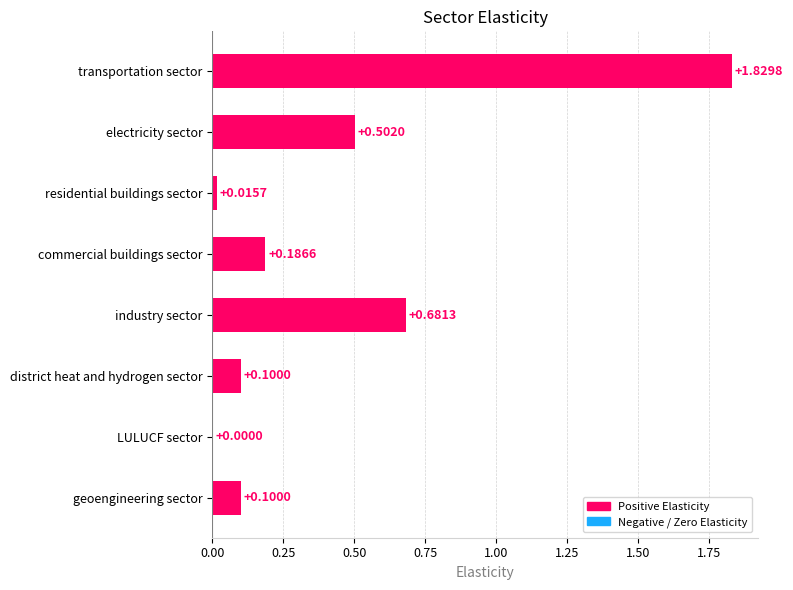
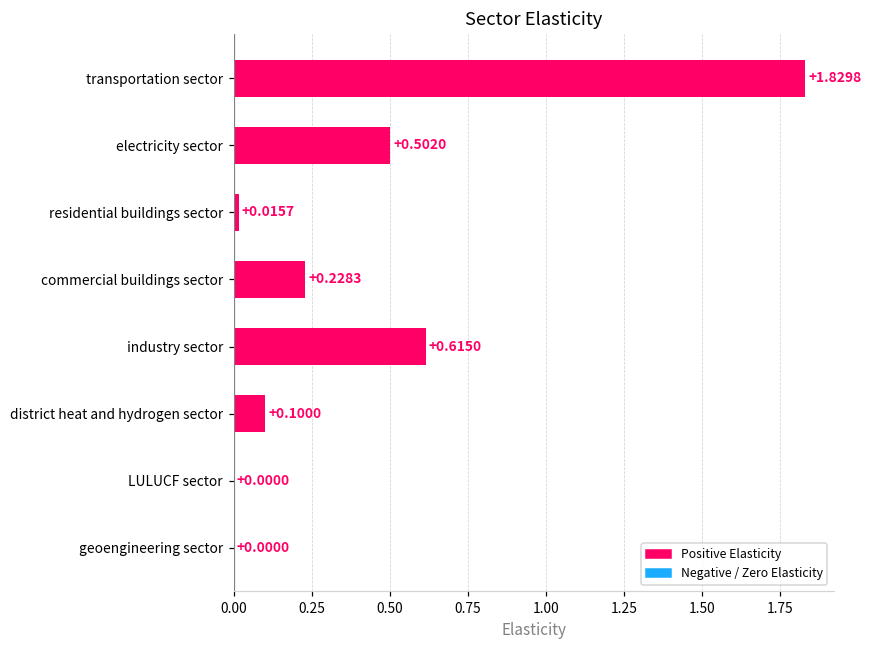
  {
    "transportation sector": "+1.8298",
    "electricity sector": "+0.5020",
    "residential buildings sector": "+0.0157",
-   "commercial buildings sector": "+0.1866",
-   "industry sector": "+0.6813",
+   "commercial buildings sector": "+0.2283",
+   "industry sector": "+0.6150",
    "district heat and hydrogen sector": "+0.1000",
    "LULUCF sector": "+0.0000",
-   "geoengineering sector": "+0.1000"
+   "geoengineering sector": "+0.0000"
  }
